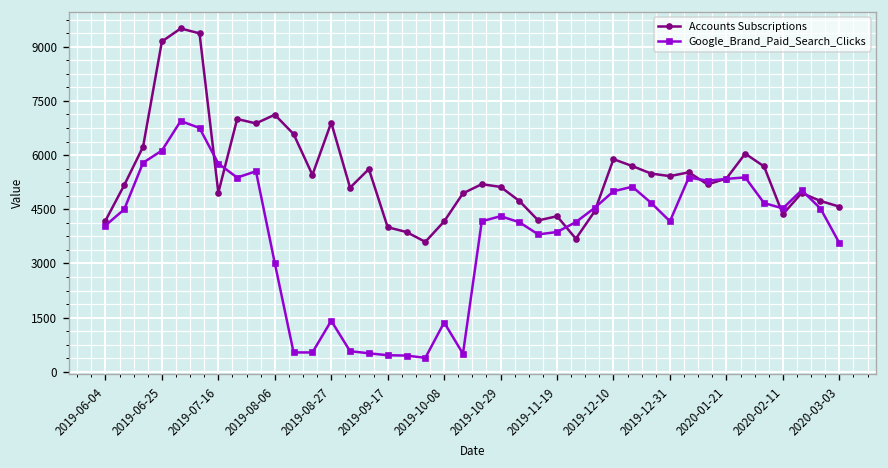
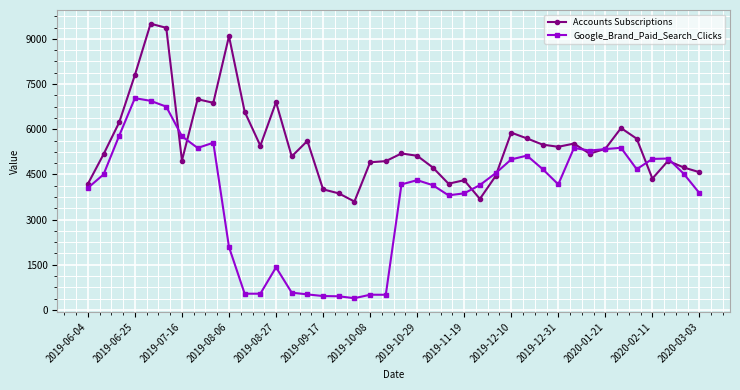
  {
    "Accounts Subscriptions": {
      "2019-06-04": 4200,
-     "2019-06-25": 9100,
+     "2019-06-25": 7800,
      "2019-07-16": 5000,
-     "2019-08-06": 7100,
+     "2019-08-06": 9100,
      "2019-08-27": 6900,
      "2019-09-17": 4000,
-     "2019-10-08": 4200,
+     "2019-10-08": 4900,
      "2019-10-29": 5100,
      "2019-11-19": 4300,
      "2019-12-10": 5900,
      "2019-12-31": 5400,
      "2020-02-11": 4400,
      "2020-03-03": 4600
    },
    "Google_Brand_Paid_Search_Clicks": {
      "2019-06-04": 4000,
-     "2019-06-25": 6100,
+     "2019-06-25": 7000,
      "2019-07-16": 5800,
-     "2019-08-06": 3000,
+     "2019-08-06": 2100,
      "2019-08-27": 1400,
      "2019-09-17": 500,
-     "2019-10-08": 1400,
+     "2019-10-08": 500,
      "2019-10-29": 4300,
      "2019-11-19": 3900,
      "2019-12-10": 5000,
      "2019-12-31": 4200,
-     "2020-02-11": 4500,
-     "2020-03-03": 3600
+     "2020-02-11": 5000,
+     "2020-03-03": 3900
    }
  }
